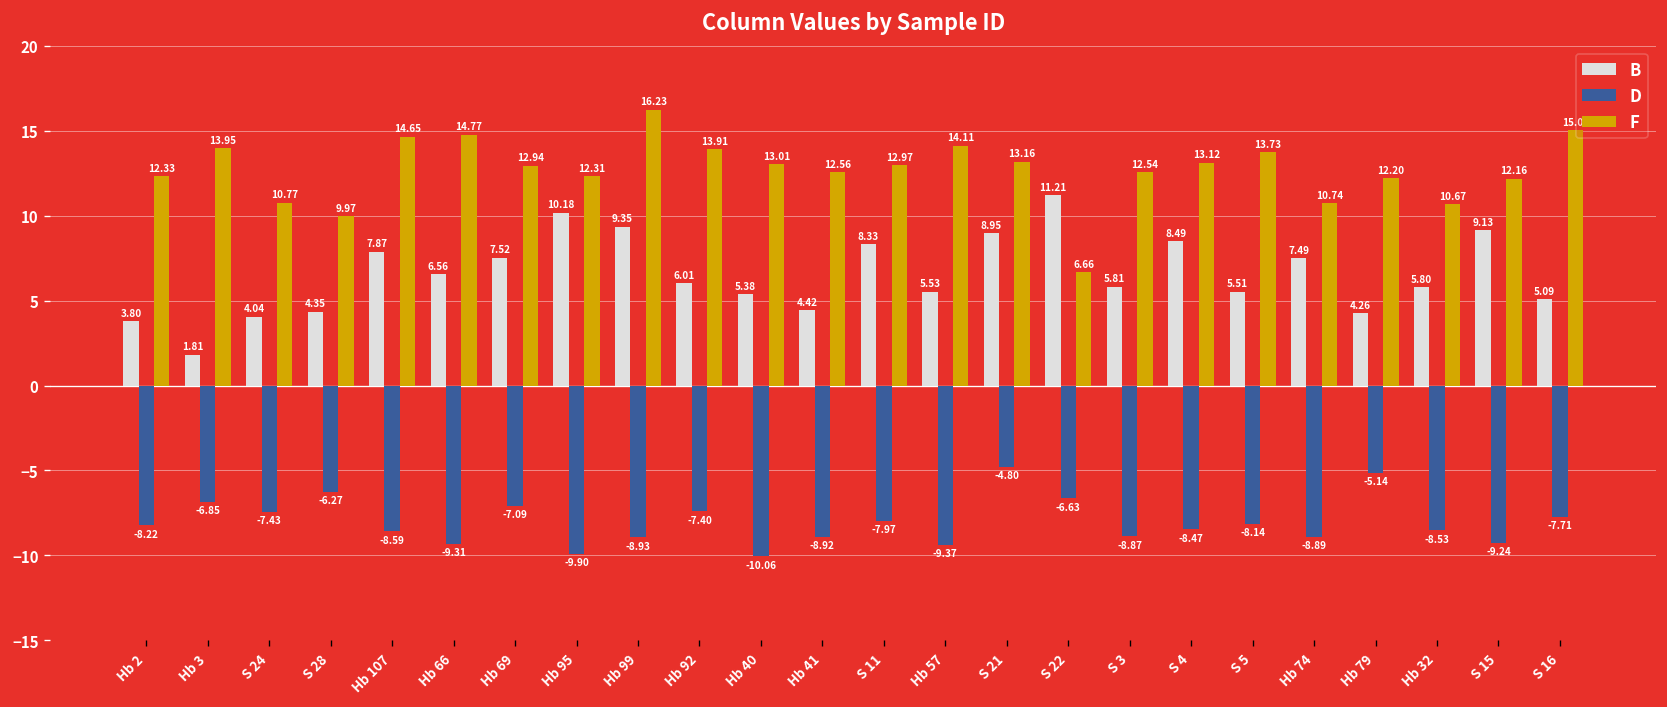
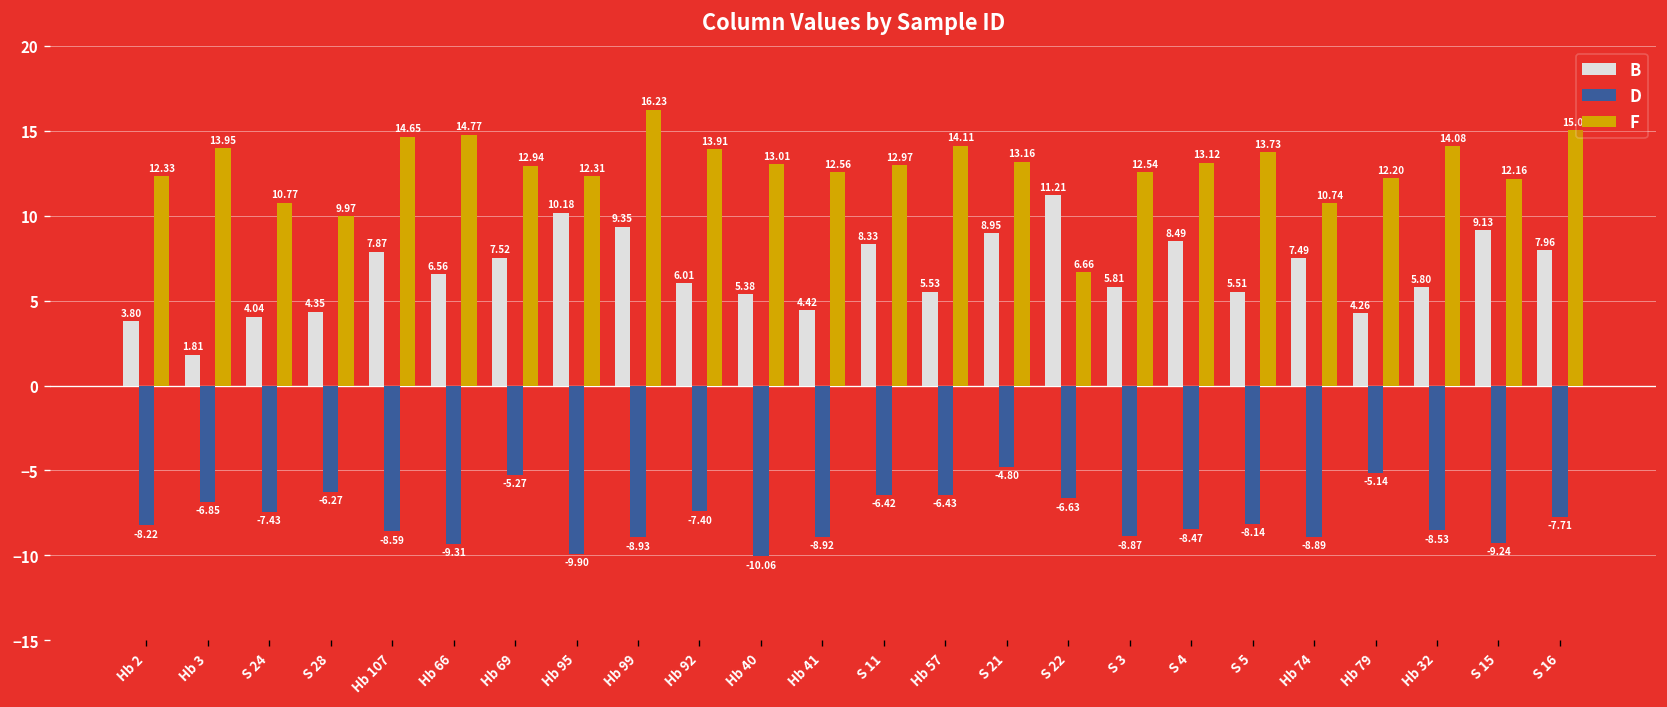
  {
    "B": {
      "Hb 2": 3.80,
      "Hb 3": 1.81,
      "S 24": 4.04,
      "S 28": 4.35,
      "Hb 107": 7.87,
      "Hb 66": 6.56,
      "Hb 69": 7.52,
      "Hb 95": 10.18,
      "Hb 99": 9.35,
      "Hb 92": 6.01,
      "Hb 40": 5.38,
      "Hb 41": 4.42,
      "S 11": 8.33,
      "Hb 57": 5.53,
      "S 21": 8.95,
      "S 22": 11.21,
      "S 3": 5.81,
      "S 4": 8.49,
      "S 5": 5.51,
      "Hb 74": 7.49,
      "Hb 79": 4.26,
      "Hb 32": 5.80,
      "S 15": 9.13,
-     "S 16": 5.09
+     "S 16": 7.96
    },
    "D": {
      "Hb 2": -8.22,
      "Hb 3": -6.85,
      "S 24": -7.43,
      "S 28": -6.27,
      "Hb 107": -8.59,
      "Hb 66": -9.31,
-     "Hb 69": -7.09,
+     "Hb 69": -5.27,
      "Hb 95": -9.90,
      "Hb 99": -8.93,
      "Hb 92": -7.40,
      "Hb 40": -10.06,
      "Hb 41": -8.92,
-     "S 11": -7.97,
-     "Hb 57": -9.37,
+     "S 11": -6.42,
+     "Hb 57": -6.43,
      "S 21": -4.80,
      "S 22": -6.63,
      "S 3": -8.87,
      "S 4": -8.47,
      "S 5": -8.14,
      "Hb 74": -8.89,
      "Hb 79": -5.14,
      "Hb 32": -8.53,
      "S 15": -9.24,
      "S 16": -7.71
    },
    "F": {
      "Hb 2": 12.33,
      "Hb 3": 13.95,
      "S 24": 10.77,
      "S 28": 9.97,
      "Hb 107": 14.65,
      "Hb 66": 14.77,
      "Hb 69": 12.94,
      "Hb 95": 12.31,
      "Hb 99": 16.23,
      "Hb 92": 13.91,
      "Hb 40": 13.01,
      "Hb 41": 12.56,
      "S 11": 12.97,
      "Hb 57": 14.11,
      "S 21": 13.16,
      "S 22": 6.66,
      "S 3": 12.54,
      "S 4": 13.12,
      "S 5": 13.73,
      "Hb 74": 10.74,
      "Hb 79": 12.20,
-     "Hb 32": 10.67,
+     "Hb 32": 14.08,
      "S 15": 12.16
    }
  }
